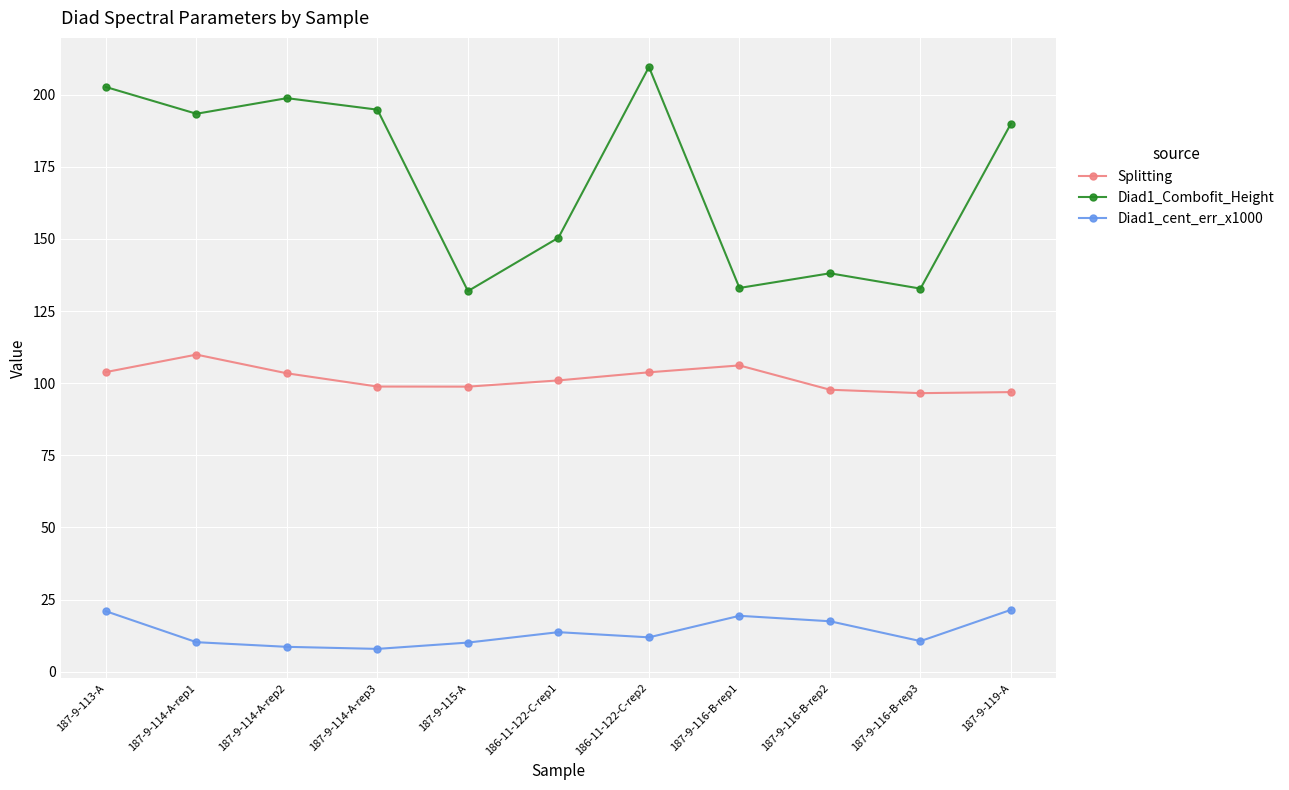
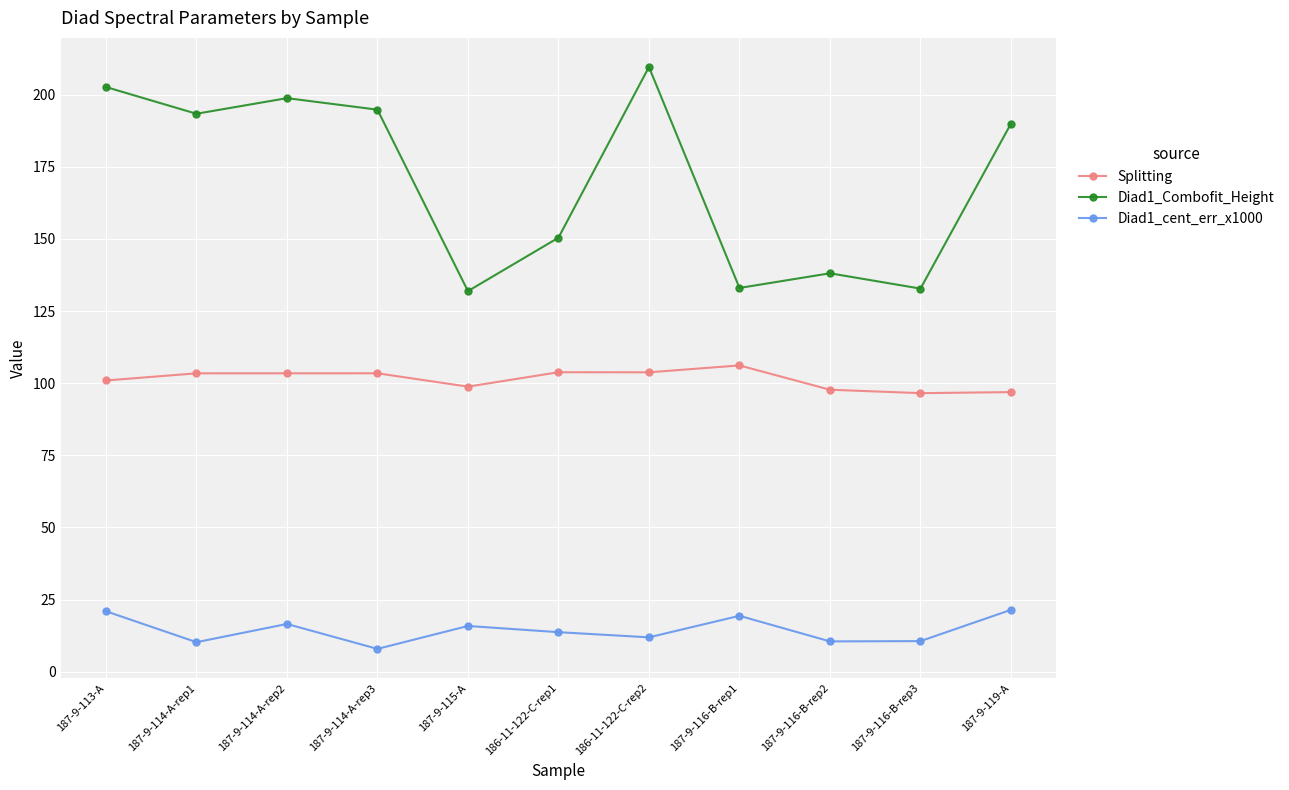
  {
    "Splitting": {
-     "187-9-113-A": 104,
-     "187-9-114-A-rep1": 110,
+     "187-9-113-A": 101,
+     "187-9-114-A-rep1": 103,
      "187-9-114-A-rep2": 103,
-     "187-9-114-A-rep3": 99,
+     "187-9-114-A-rep3": 103,
      "187-9-115-A": 99,
-     "186-11-122-C-rep1": 101,
+     "186-11-122-C-rep1": 104,
      "186-11-122-C-rep2": 104,
      "187-9-116-B-rep1": 106,
      "187-9-116-B-rep2": 98,
      "187-9-116-B-rep3": 97,
      "187-9-119-A": 97
    },
    "Diad1_Combofit_Height": {
      "187-9-113-A": 203,
      "187-9-114-A-rep1": 193,
      "187-9-114-A-rep2": 199,
      "187-9-114-A-rep3": 195,
      "187-9-115-A": 132,
      "186-11-122-C-rep1": 150,
      "186-11-122-C-rep2": 210,
      "187-9-116-B-rep1": 133,
      "187-9-116-B-rep2": 138,
      "187-9-116-B-rep3": 133,
      "187-9-119-A": 190
    },
    "Diad1_cent_err_x1000": {
      "187-9-113-A": 21,
      "187-9-114-A-rep1": 10,
-     "187-9-114-A-rep2": 9,
+     "187-9-114-A-rep2": 17,
      "187-9-114-A-rep3": 8,
-     "187-9-115-A": 10,
+     "187-9-115-A": 16,
      "186-11-122-C-rep1": 14,
      "186-11-122-C-rep2": 12,
      "187-9-116-B-rep1": 19,
-     "187-9-116-B-rep2": 17,
+     "187-9-116-B-rep2": 11,
      "187-9-116-B-rep3": 11,
      "187-9-119-A": 21
    }
  }
